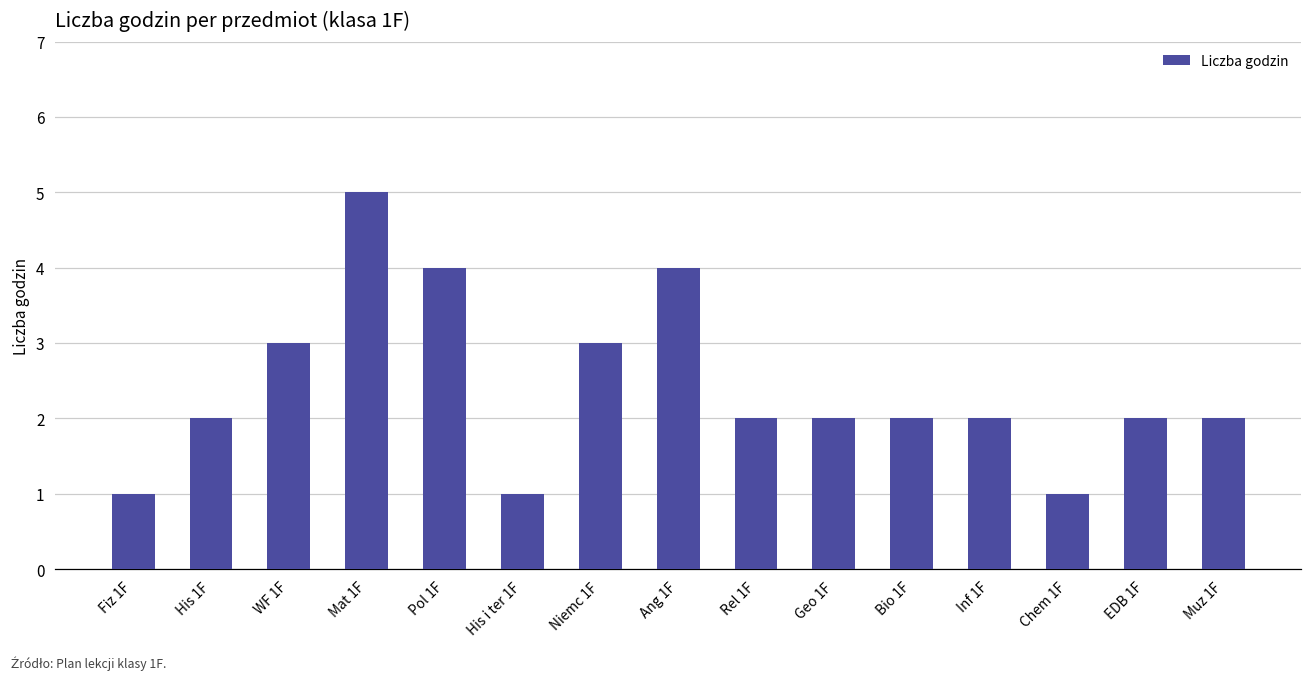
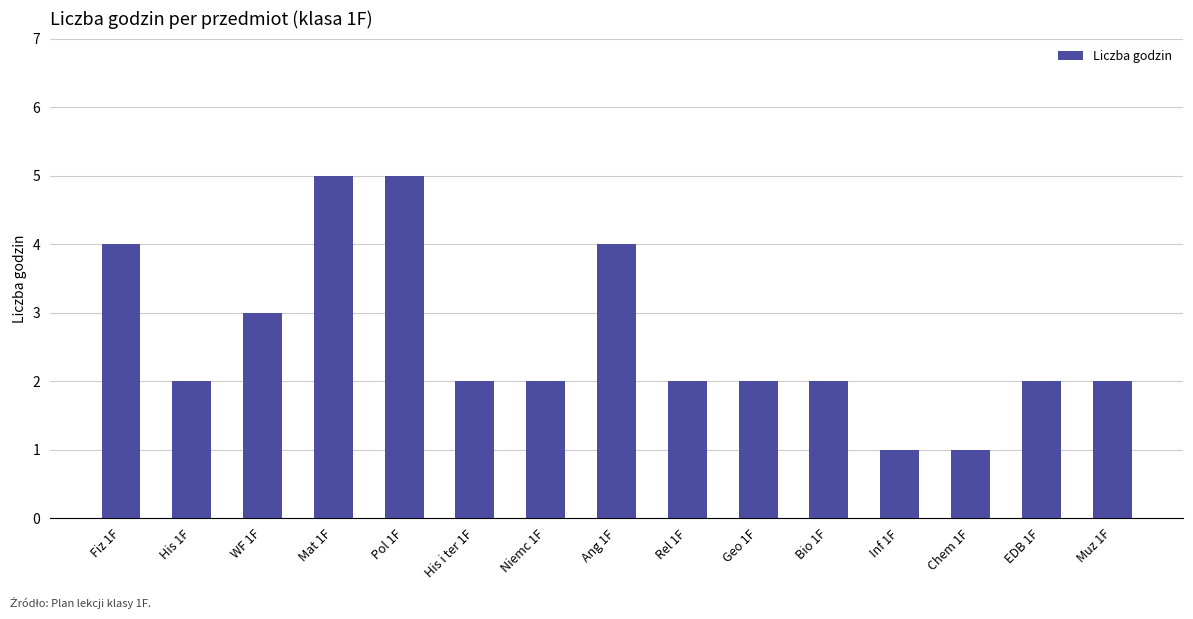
  {
-   "Fiz 1F": 1,
+   "Fiz 1F": 4,
    "His 1F": 2,
    "WF 1F": 3,
    "Mat 1F": 5,
-   "Pol 1F": 4,
-   "His i ter 1F": 1,
-   "Niemc 1F": 3,
+   "Pol 1F": 5,
+   "His i ter 1F": 2,
+   "Niemc 1F": 2,
    "Ang 1F": 4,
    "Rel 1F": 2,
    "Geo 1F": 2,
    "Bio 1F": 2,
-   "Inf 1F": 2,
+   "Inf 1F": 1,
    "Chem 1F": 1,
    "EDB 1F": 2,
    "Muz 1F": 2
  }
